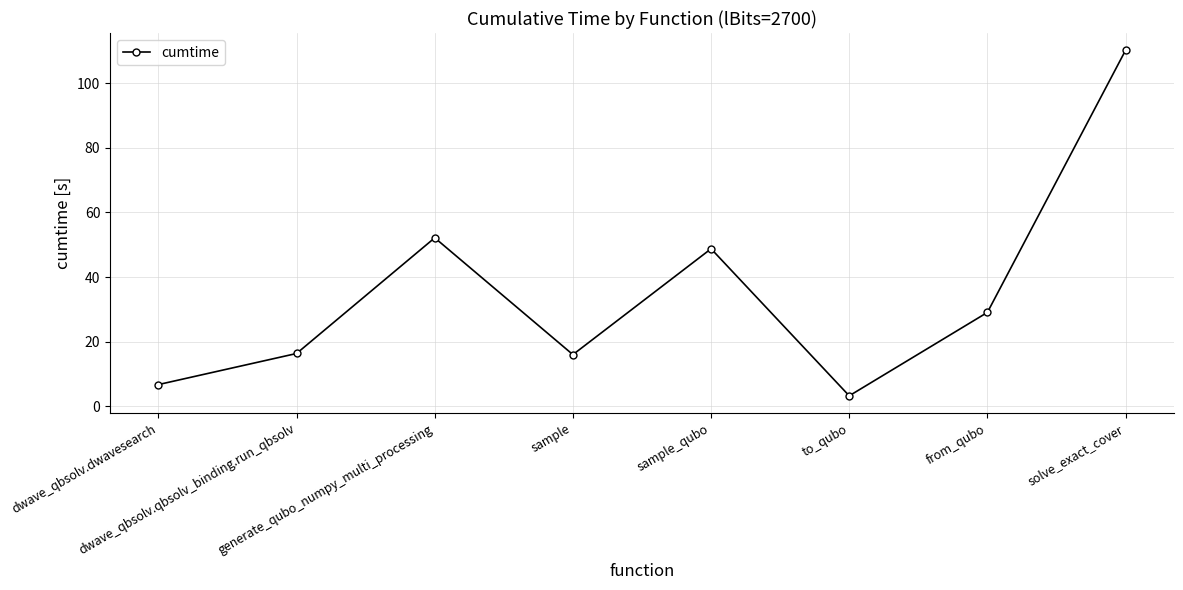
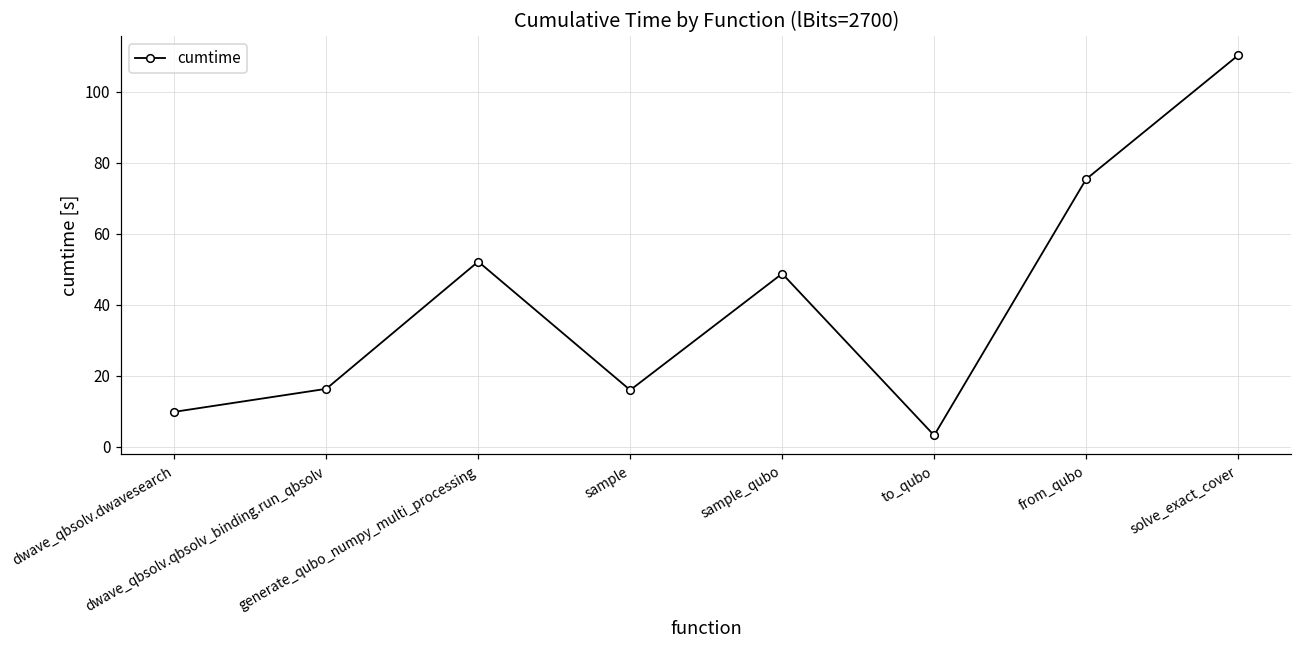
  {
-   "dwave_qbsolv.dwavesearch": 7,
+   "dwave_qbsolv.dwavesearch": 10,
    "dwave_qbsolv.qbsolv_binding.run_qbsolv": 16,
    "generate_qubo_numpy_multi_processing": 52,
    "sample": 16,
    "sample_qubo": 49,
    "to_qubo": 3,
-   "from_qubo": 29,
+   "from_qubo": 75,
    "solve_exact_cover": 110
  }
